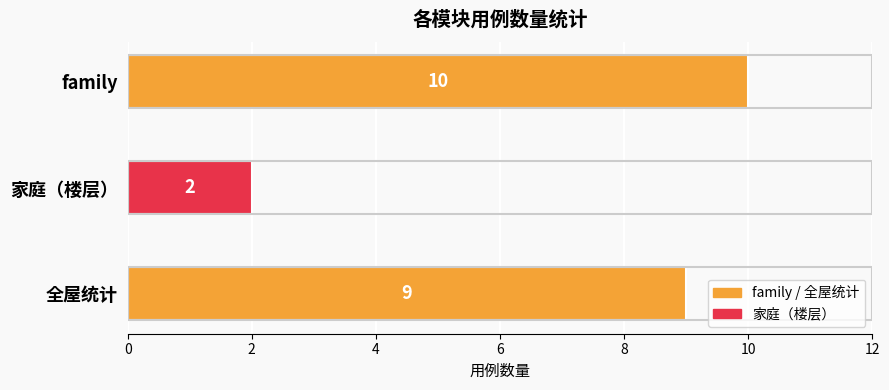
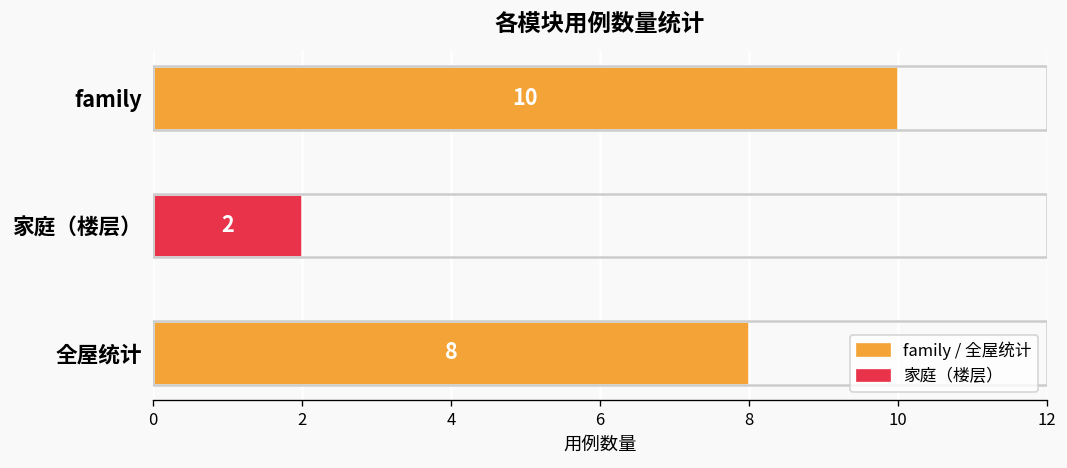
  {
    "family": 10,
    "家庭（楼层）": 2,
-   "全屋统计": 9
+   "全屋统计": 8
  }
